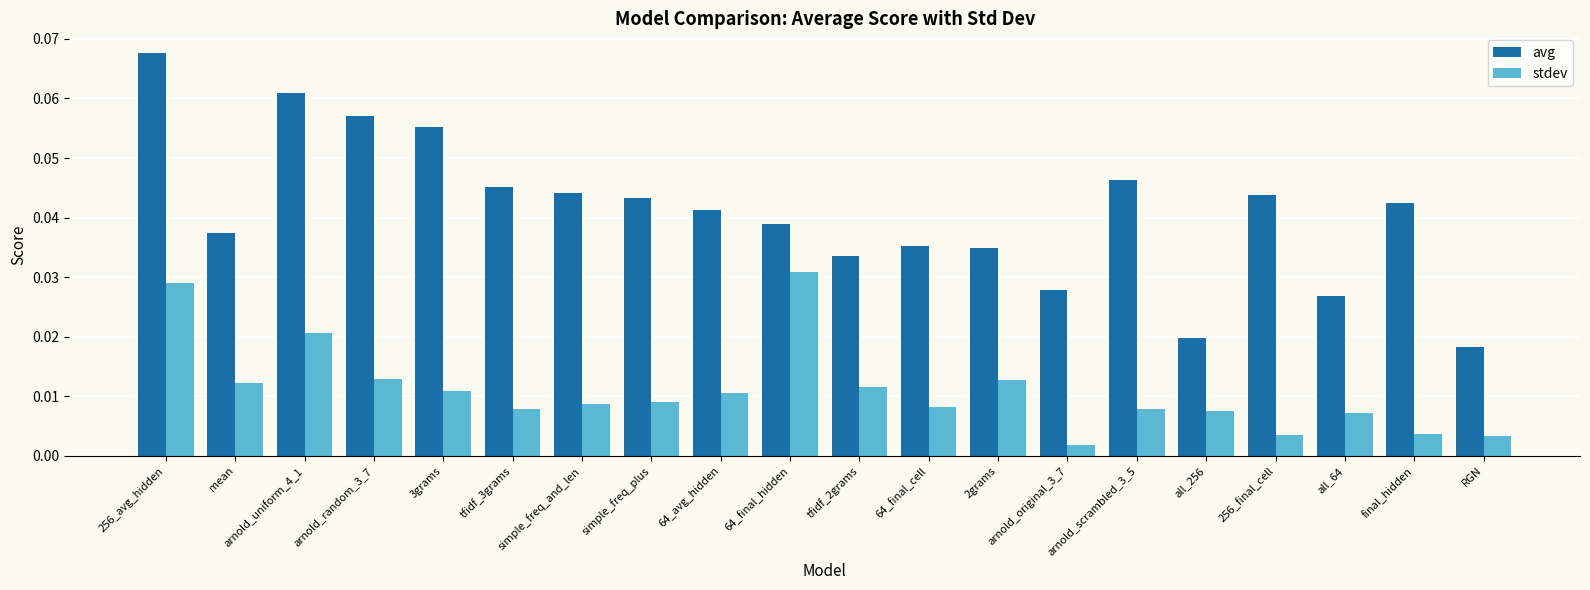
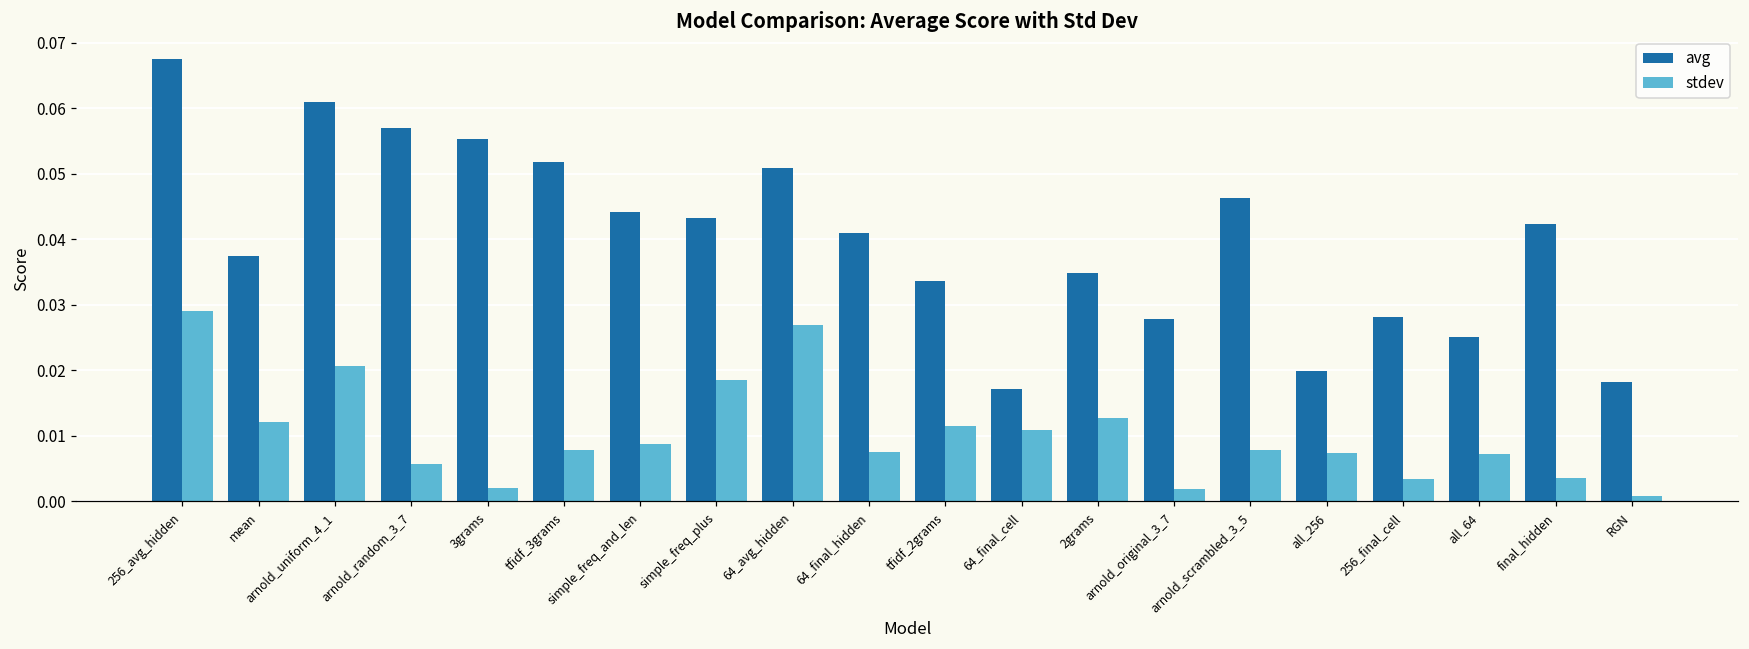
  {
    "avg": {
      "256_avg_hidden": 0.068,
      "mean": 0.037,
      "arnold_uniform_4_1": 0.061,
      "arnold_random_3_7": 0.057,
      "3grams": 0.055,
-     "tfidf_3grams": 0.045,
+     "tfidf_3grams": 0.052,
      "simple_freq_and_len": 0.044,
      "simple_freq_plus": 0.043,
-     "64_avg_hidden": 0.041,
-     "64_final_hidden": 0.039,
+     "64_avg_hidden": 0.051,
+     "64_final_hidden": 0.041,
      "tfidf_2grams": 0.034,
-     "64_final_cell": 0.035,
+     "64_final_cell": 0.017,
      "2grams": 0.035,
      "arnold_original_3_7": 0.028,
      "arnold_scrambled_3_5": 0.046,
      "all_256": 0.020,
-     "256_final_cell": 0.044,
-     "all_64": 0.027,
+     "256_final_cell": 0.028,
+     "all_64": 0.025,
      "final_hidden": 0.042,
      "RGN": 0.018
    },
    "stdev": {
      "256_avg_hidden": 0.029,
      "mean": 0.012,
      "arnold_uniform_4_1": 0.021,
-     "arnold_random_3_7": 0.013,
-     "3grams": 0.011,
+     "arnold_random_3_7": 0.006,
+     "3grams": 0.002,
      "tfidf_3grams": 0.008,
      "simple_freq_and_len": 0.009,
-     "simple_freq_plus": 0.009,
-     "64_avg_hidden": 0.011,
-     "64_final_hidden": 0.031,
+     "simple_freq_plus": 0.018,
+     "64_avg_hidden": 0.027,
+     "64_final_hidden": 0.008,
      "tfidf_2grams": 0.012,
-     "64_final_cell": 0.008,
+     "64_final_cell": 0.011,
      "2grams": 0.013,
      "arnold_original_3_7": 0.002,
      "arnold_scrambled_3_5": 0.008,
      "all_256": 0.007,
      "256_final_cell": 0.003,
      "all_64": 0.007,
      "final_hidden": 0.004,
-     "RGN": 0.003
+     "RGN": 0.001
    }
  }
